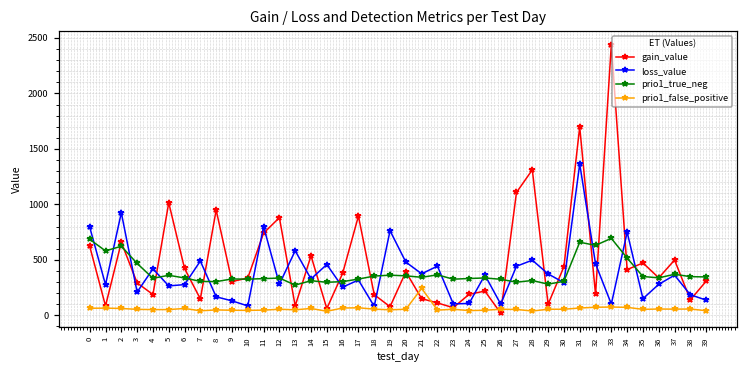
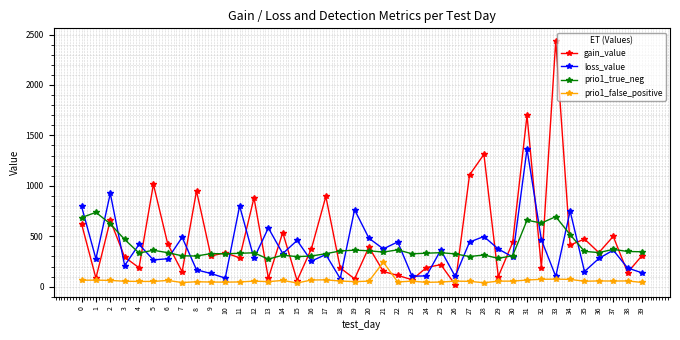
  {
    "gain_value": {
      "0": 620,
      "2": 660,
      "3": 290,
      "4": 190,
      "5": 1010,
      "6": 420,
      "7": 150,
      "8": 950,
-     "11": 740,
+     "11": 290,
      "12": 880,
      "13": 80,
      "14": 540,
      "16": 380,
      "17": 890,
      "18": 190,
      "19": 80,
      "20": 390,
      "21": 150,
      "22": 110,
      "24": 190,
      "25": 220,
      "26": 20,
      "27": 1110,
      "28": 1310,
      "29": 100,
      "30": 440,
      "31": 1700,
      "32": 190,
      "33": 2440,
      "34": 410,
      "35": 470,
      "37": 500,
      "38": 140,
      "39": 310
    },
    "loss_value": {
      "0": 800,
      "1": 280,
      "2": 920,
      "3": 210,
      "4": 420,
      "5": 270,
      "6": 280,
      "7": 490,
      "8": 170,
      "9": 130,
      "10": 90,
      "11": 800,
      "12": 280,
      "13": 580,
      "15": 460,
      "16": 250,
      "19": 760,
      "20": 480,
      "21": 370,
      "22": 440,
      "23": 100,
      "24": 110,
      "25": 360,
      "26": 100,
      "27": 440,
      "28": 500,
      "29": 370,
      "31": 1360,
      "32": 460,
      "33": 100,
      "34": 750,
      "35": 150,
      "36": 280,
      "38": 190,
      "39": 140
    },
    "prio1_true_neg": {
      "0": 690,
-     "1": 580,
+     "1": 740,
      "2": 620,
      "3": 470,
      "4": 330,
      "5": 360,
      "6": 340,
      "7": 310,
      "8": 300,
      "11": 330,
      "12": 340,
      "13": 270,
      "15": 300,
      "16": 300,
      "18": 350,
      "19": 360,
      "20": 360,
      "21": 340,
      "22": 370,
      "23": 330,
      "24": 330,
      "25": 340,
      "26": 330,
      "27": 300,
      "28": 310,
      "29": 280,
      "31": 660,
      "32": 630,
      "33": 690,
      "34": 520,
      "35": 350,
      "38": 350,
      "39": 350
    },
    "prio1_false_positive": {
      "0": 60,
      "2": 60,
      "3": 50,
      "4": 50,
      "5": 50,
      "6": 60,
      "7": 40,
      "8": 50,
      "9": 50,
      "10": 50,
      "11": 50,
      "12": 60,
      "13": 50,
      "14": 60,
      "16": 70,
      "17": 70,
      "19": 50,
      "20": 60,
      "21": 240,
      "22": 50,
      "24": 40,
      "25": 50,
      "26": 60,
      "27": 50,
      "28": 40,
      "29": 60,
      "30": 60,
      "31": 70,
      "32": 70,
      "33": 80,
      "34": 70,
      "35": 50,
      "36": 60,
      "37": 60,
      "38": 60,
      "39": 40
    }
  }
